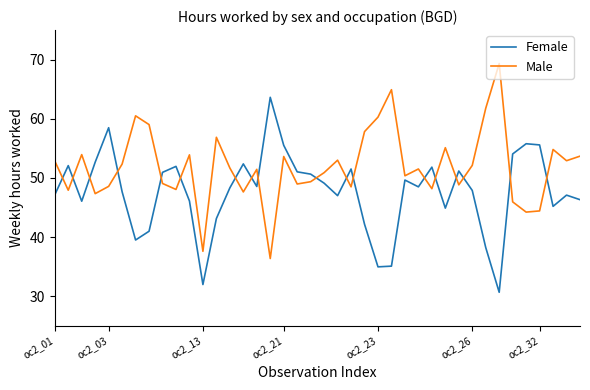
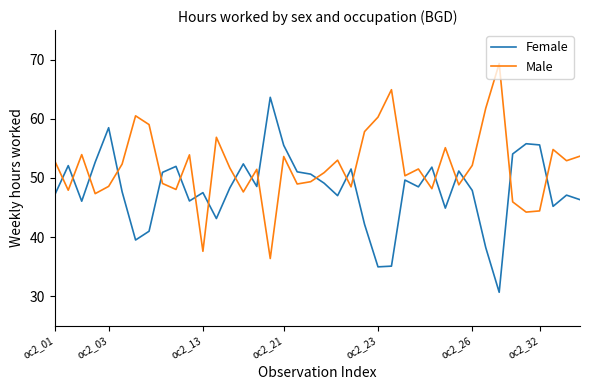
  {
    "Female": {
      "oc2_01": 47,
      "oc2_03": 58,
-     "oc2_13": 32,
+     "oc2_13": 48,
      "oc2_21": 56,
      "oc2_23": 35,
      "oc2_26": 48,
      "oc2_32": 56
    },
    "Male": {
      "oc2_01": 53,
      "oc2_03": 49,
      "oc2_13": 38,
      "oc2_21": 54,
      "oc2_23": 60,
      "oc2_26": 52,
      "oc2_32": 44
    }
  }
